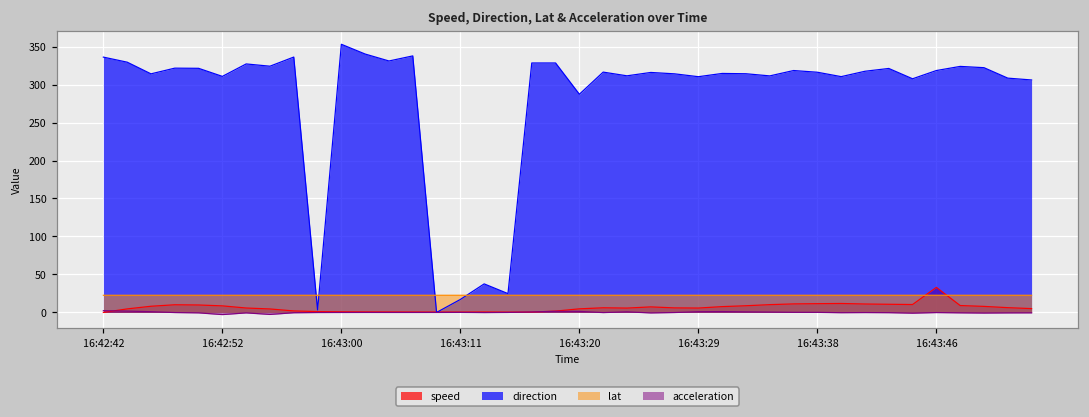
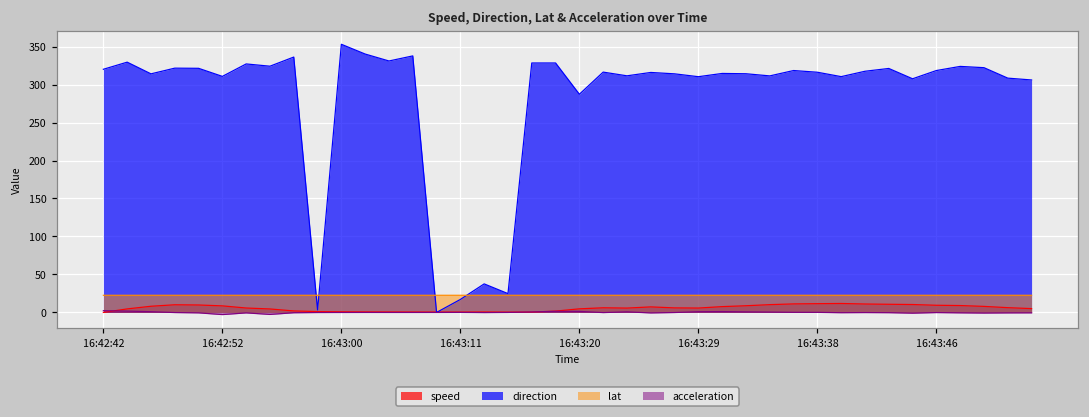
  {
    "speed": {
      "16:42:52": 10,
      "16:43:29": 10,
      "16:43:38": 10,
-     "16:43:46": 30
+     "16:43:46": 10
    },
    "direction": {
-     "16:42:42": 340,
+     "16:42:42": 320,
      "16:42:52": 310,
      "16:43:00": 350,
      "16:43:11": 20,
      "16:43:20": 290,
      "16:43:29": 310,
      "16:43:38": 320,
      "16:43:46": 320
    },
    "lat": {
      "16:42:42": 20,
      "16:42:52": 20,
      "16:43:00": 20,
      "16:43:11": 20,
      "16:43:20": 20,
      "16:43:29": 20,
      "16:43:38": 20,
      "16:43:46": 20
    }
  }
